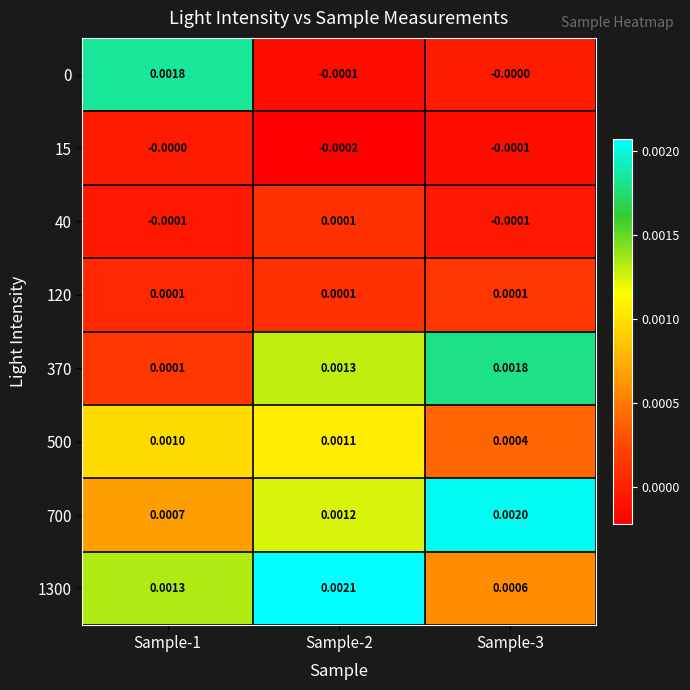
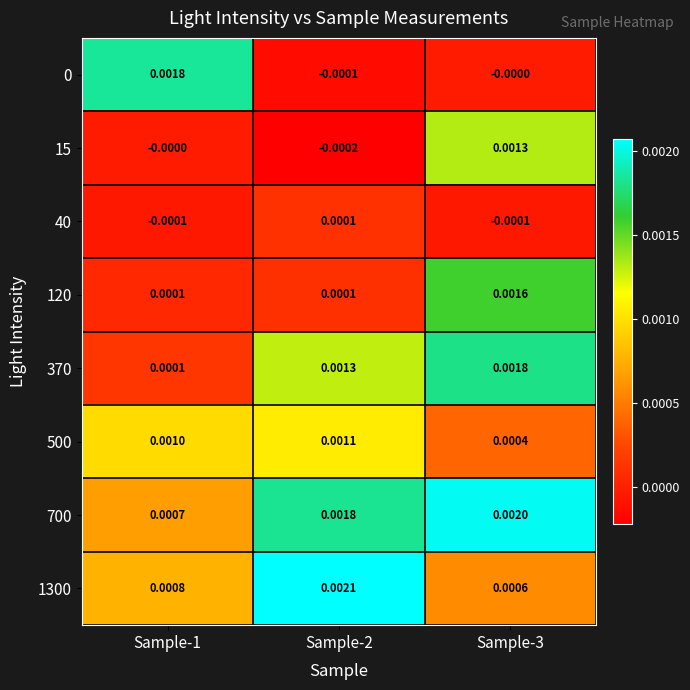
  {
    "0": {
      "Sample-1": 0.0018,
      "Sample-2": -0.0001,
      "Sample-3": -0.0000
    },
    "15": {
      "Sample-1": -0.0000,
      "Sample-2": -0.0002,
-     "Sample-3": -0.0001
+     "Sample-3": 0.0013
    },
    "40": {
      "Sample-1": -0.0001,
      "Sample-2": 0.0001,
      "Sample-3": -0.0001
    },
    "120": {
      "Sample-1": 0.0001,
      "Sample-2": 0.0001,
-     "Sample-3": 0.0001
+     "Sample-3": 0.0016
    },
    "370": {
      "Sample-1": 0.0001,
      "Sample-2": 0.0013,
      "Sample-3": 0.0018
    },
    "500": {
      "Sample-1": 0.0010,
      "Sample-2": 0.0011,
      "Sample-3": 0.0004
    },
    "700": {
      "Sample-1": 0.0007,
-     "Sample-2": 0.0012,
+     "Sample-2": 0.0018,
      "Sample-3": 0.0020
    },
    "1300": {
-     "Sample-1": 0.0013,
+     "Sample-1": 0.0008,
      "Sample-2": 0.0021,
      "Sample-3": 0.0006
    }
  }
